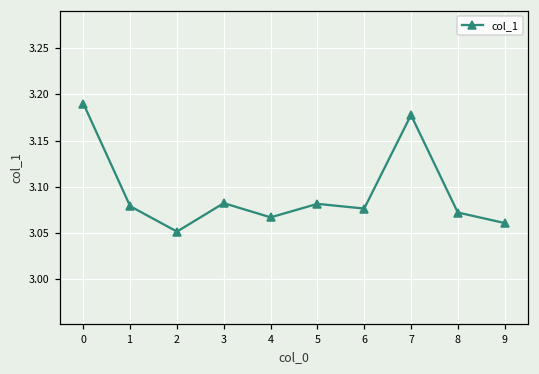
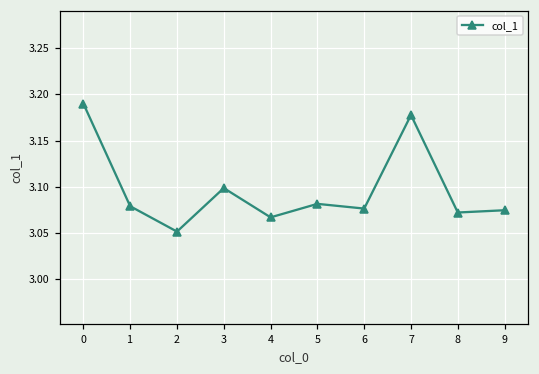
  {
    "0": 3.19,
    "1": 3.08,
    "2": 3.05,
-   "3": 3.08,
+   "3": 3.10,
    "4": 3.07,
    "5": 3.08,
    "6": 3.08,
    "7": 3.18,
    "8": 3.07,
-   "9": 3.06
+   "9": 3.07
  }
